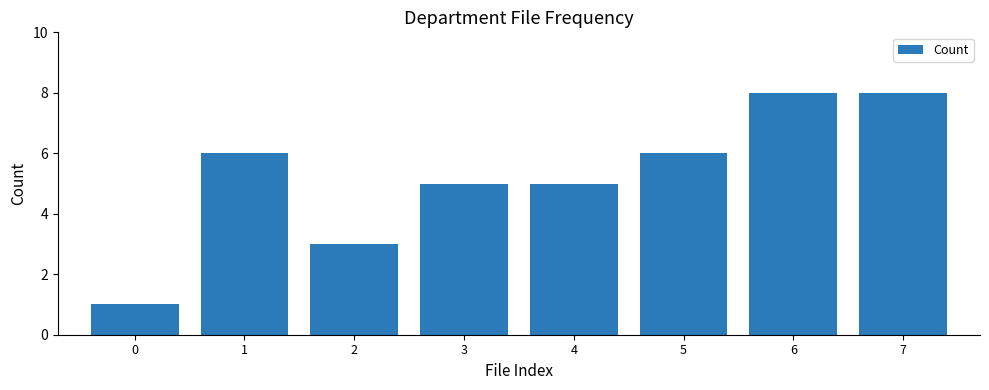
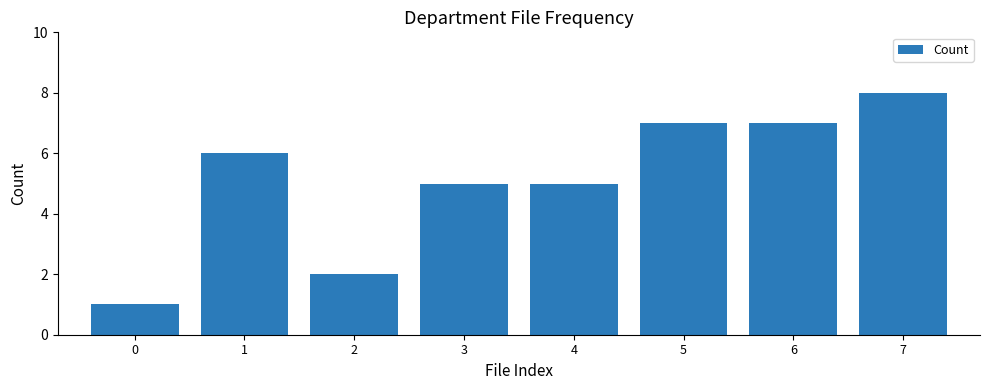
  {
    "0": 1,
    "1": 6,
-   "2": 3,
+   "2": 2,
    "3": 5,
    "4": 5,
-   "5": 6,
-   "6": 8,
+   "5": 7,
+   "6": 7,
    "7": 8
  }
